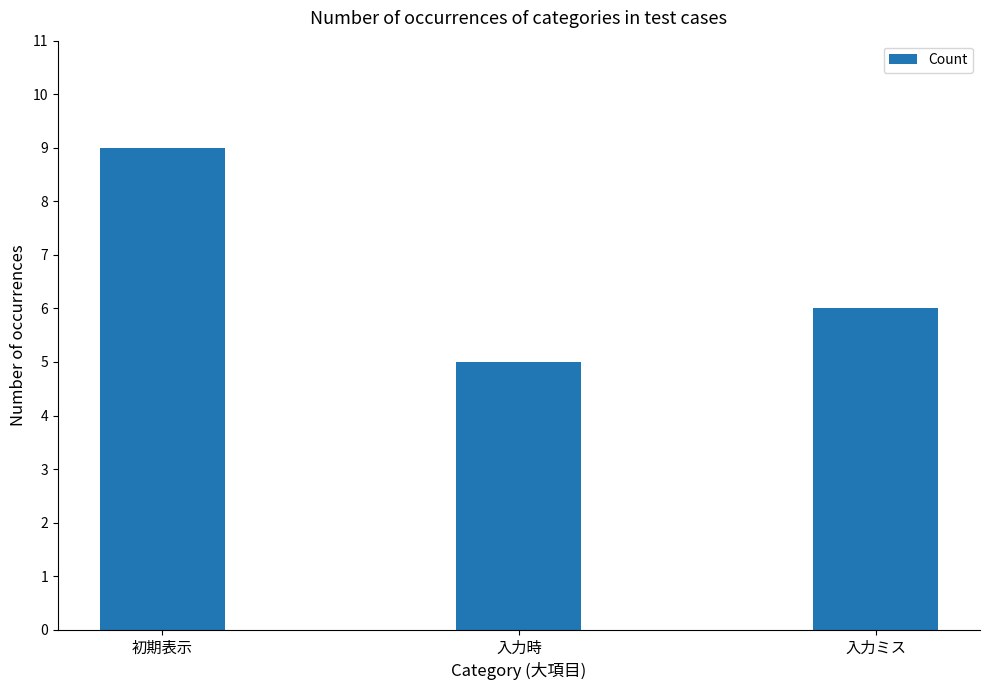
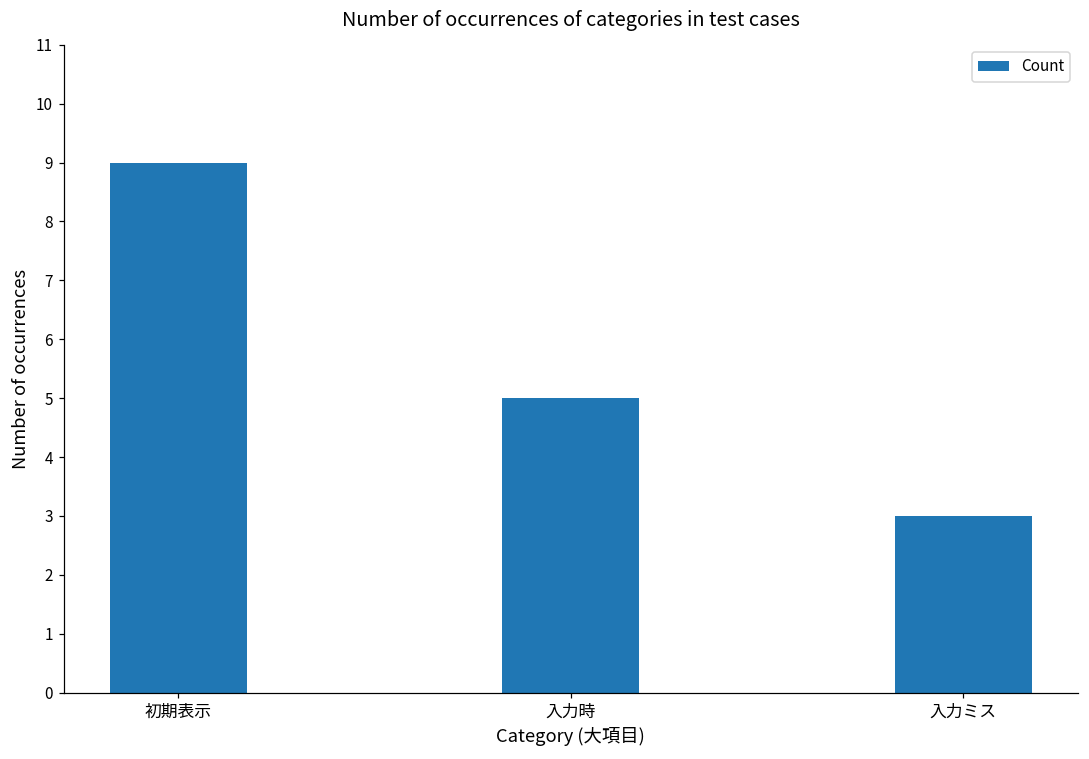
  {
    "初期表示": 9,
    "入力時": 5,
-   "入力ミス": 6
+   "入力ミス": 3
  }
